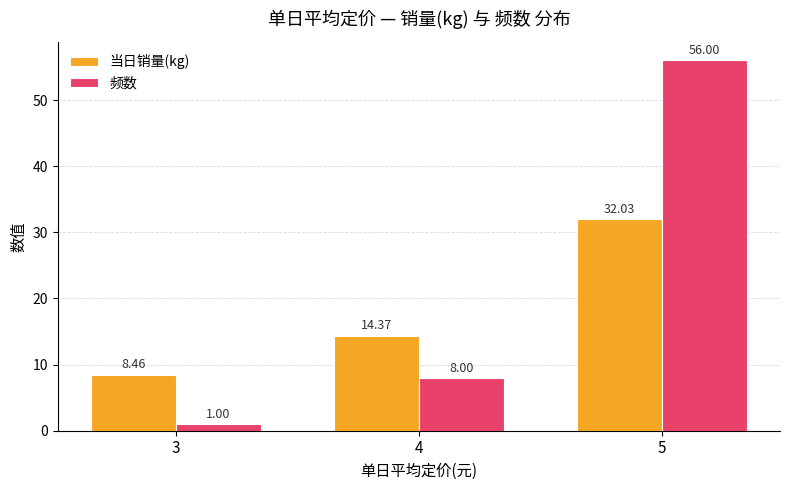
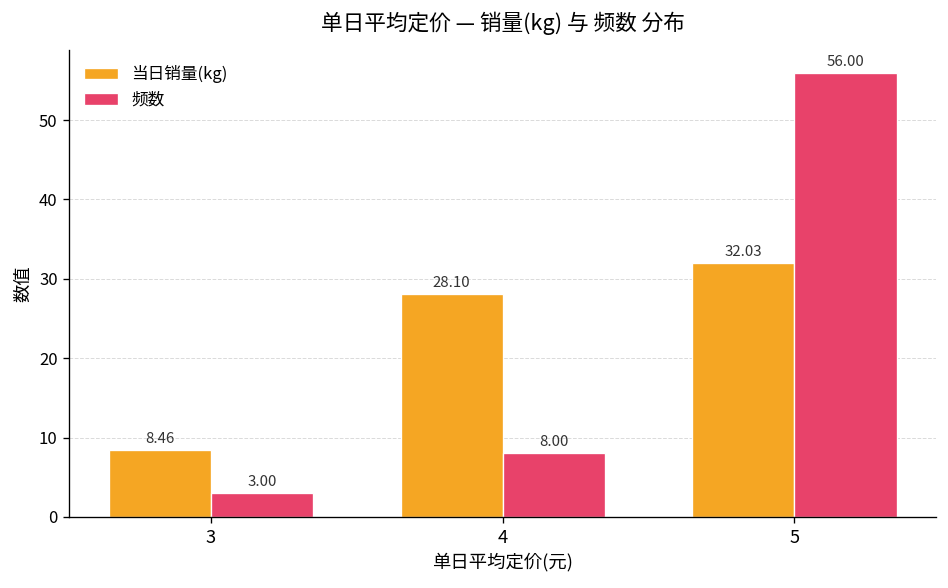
  {
    "当日销量(kg)": {
      "3": 8.46,
-     "4": 14.37,
+     "4": 28.10,
      "5": 32.03
    },
    "频数": {
-     "3": 1.00,
+     "3": 3.00,
      "4": 8.00,
      "5": 56.00
    }
  }
